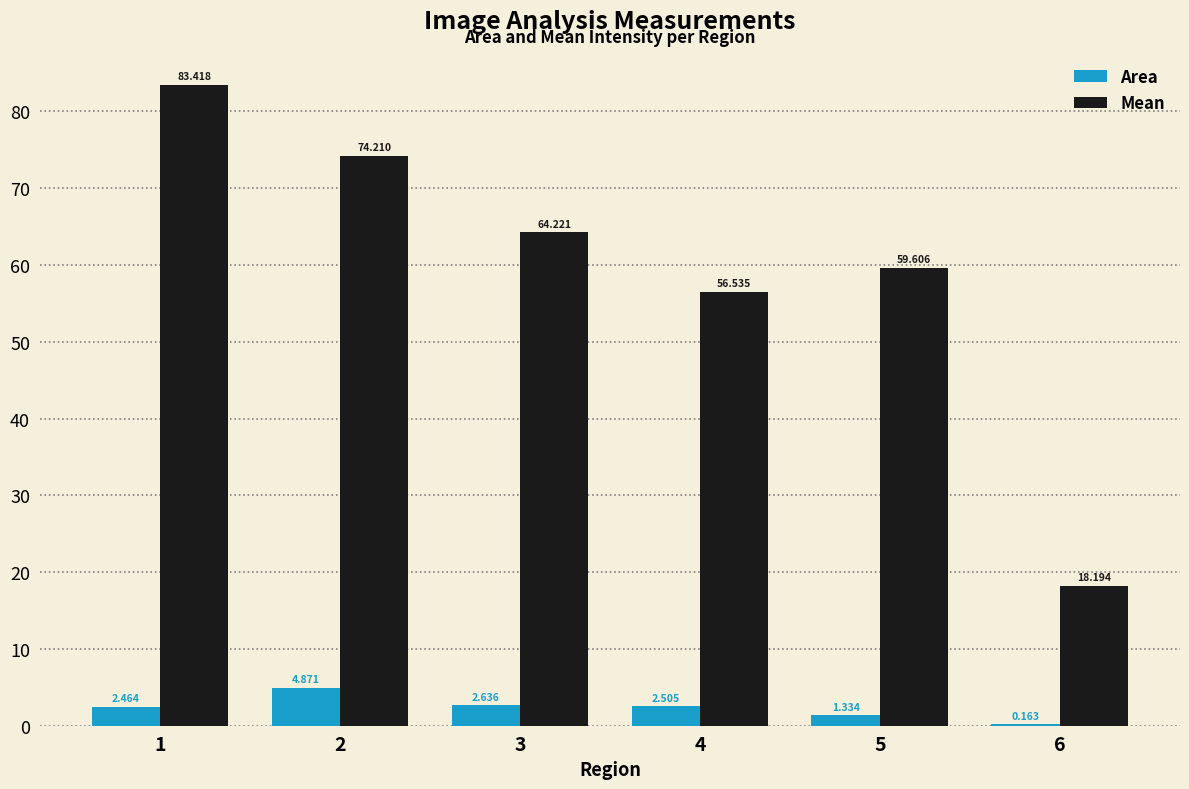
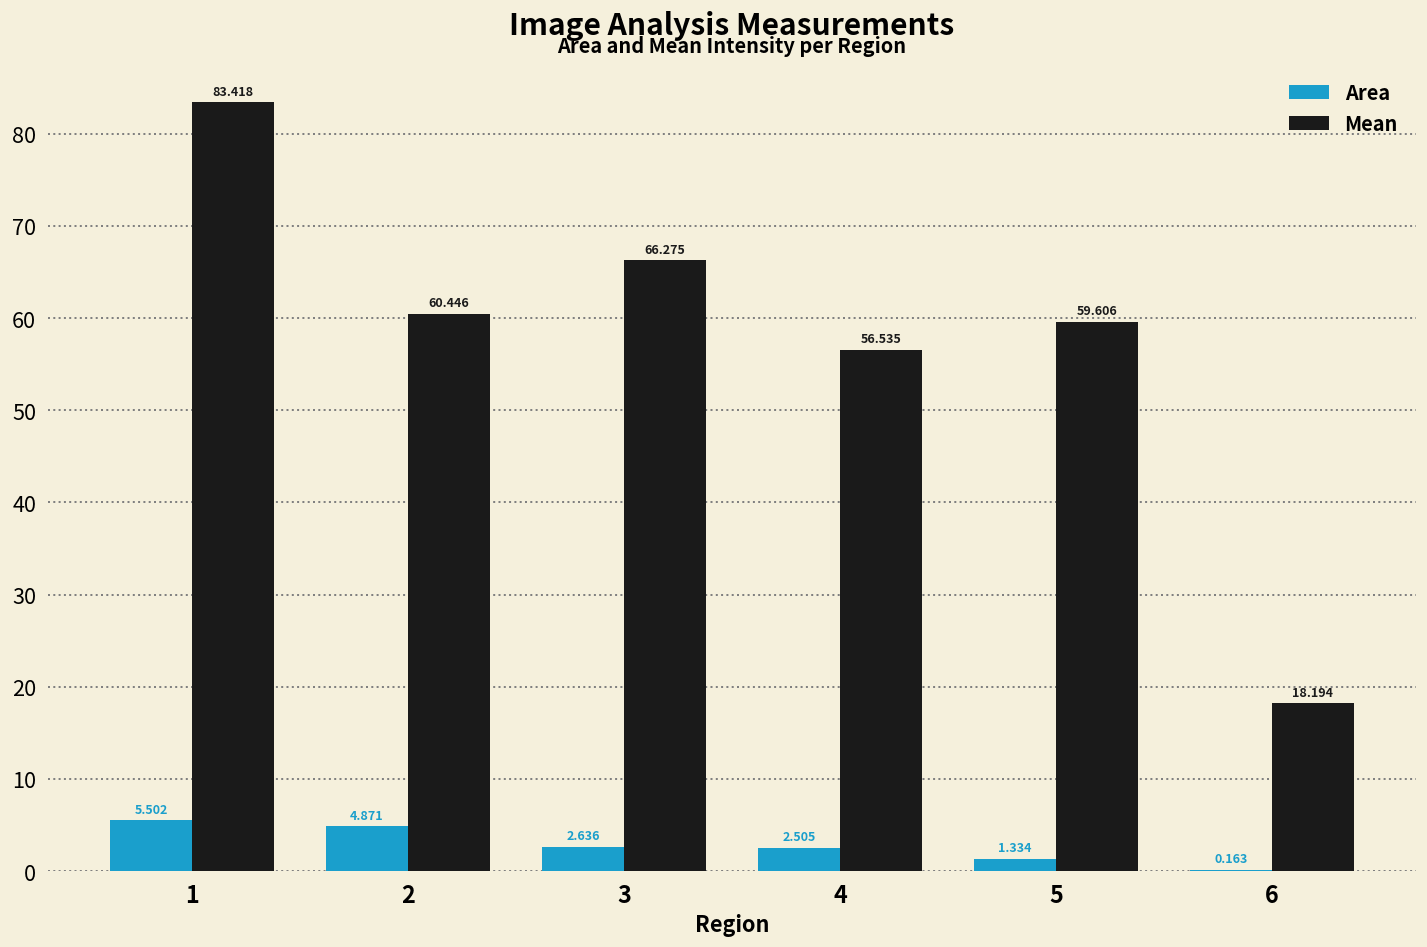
  {
    "Area": {
-     "1": 2.464,
+     "1": 5.502,
      "2": 4.871,
      "3": 2.636,
      "4": 2.505,
      "5": 1.334,
      "6": 0.163
    },
    "Mean": {
      "1": 83.418,
-     "2": 74.210,
-     "3": 64.221,
+     "2": 60.446,
+     "3": 66.275,
      "4": 56.535,
      "5": 59.606,
      "6": 18.194
    }
  }
